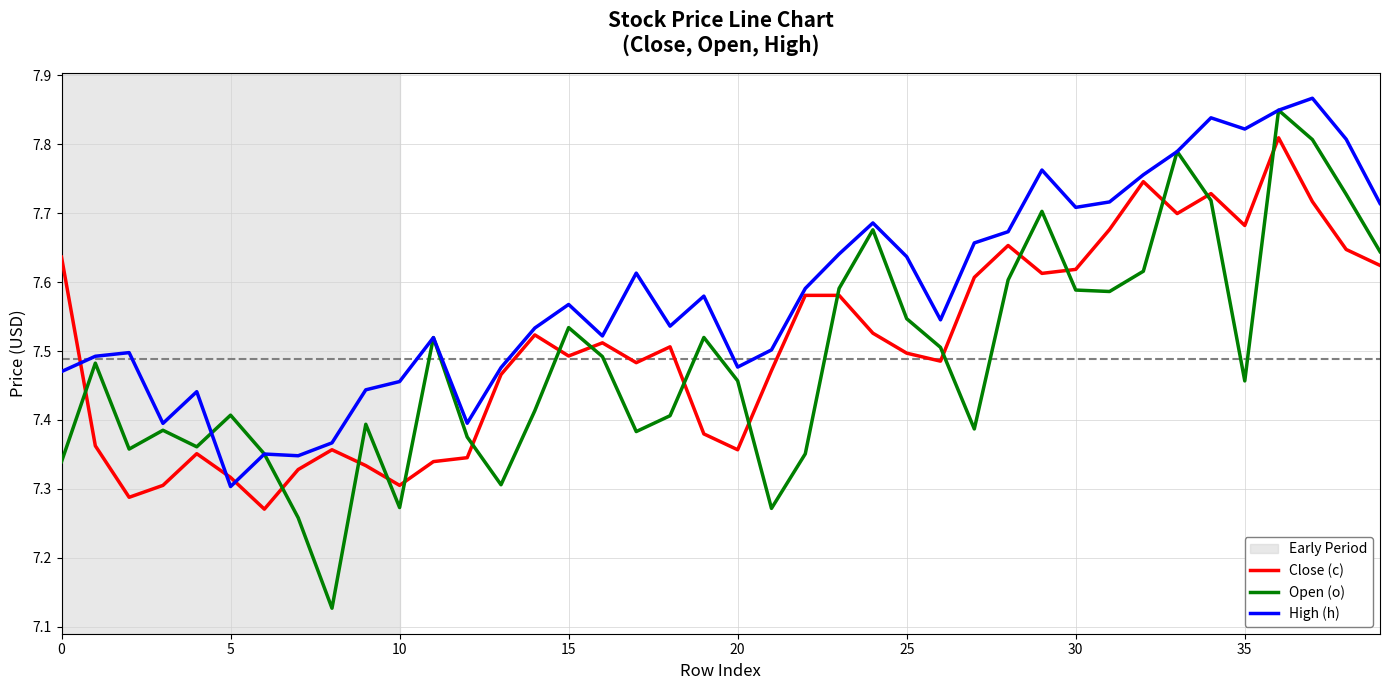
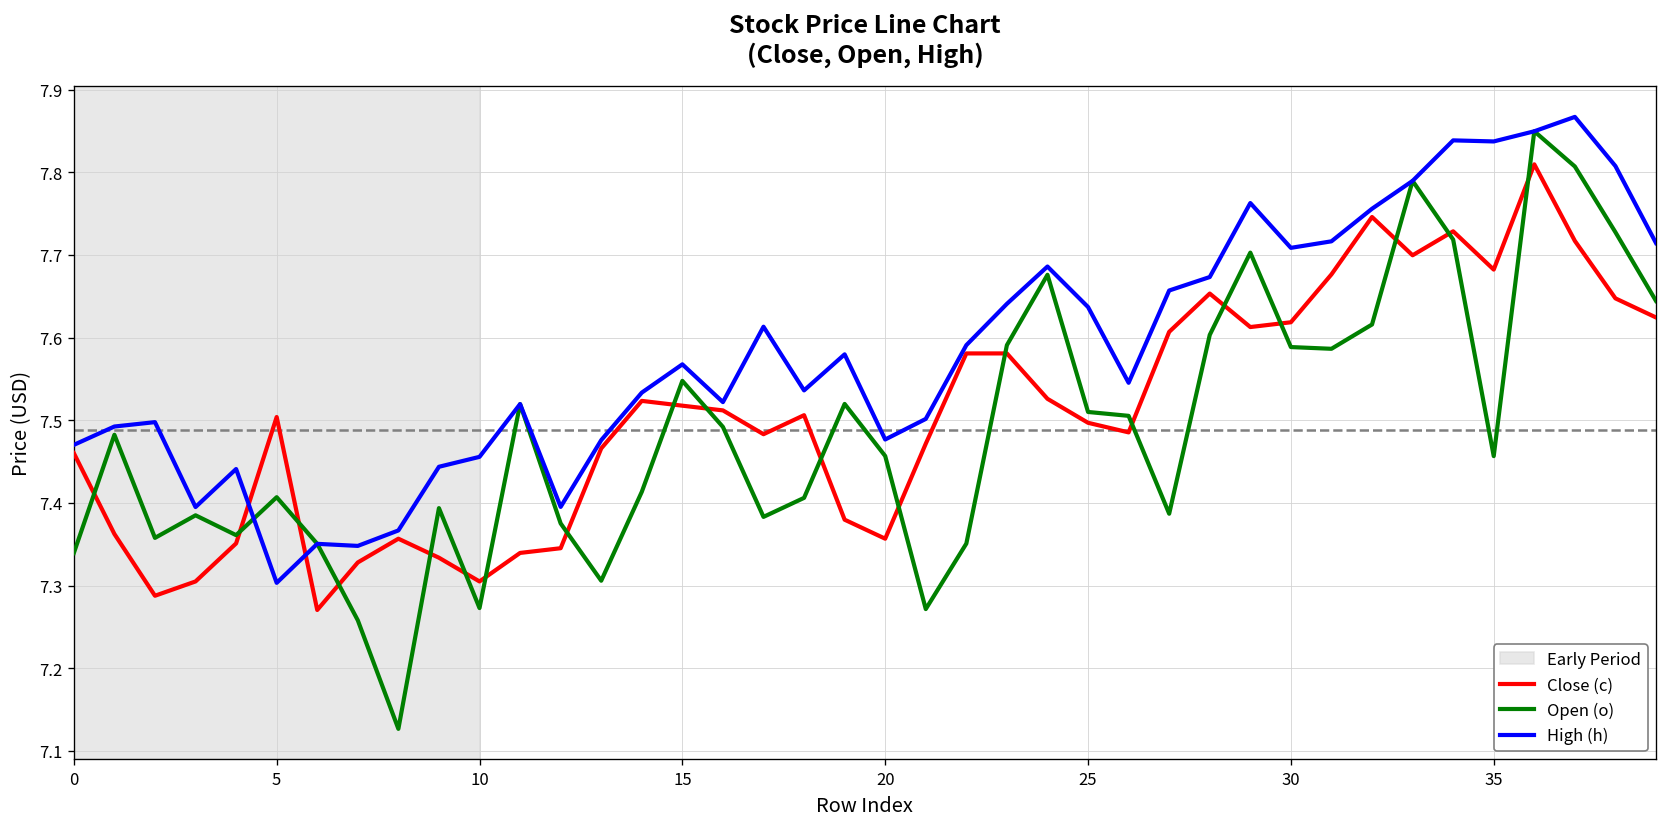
  {
    "Close (c)": {
-     "0": 7.64,
-     "5": 7.32,
+     "0": 7.46,
+     "5": 7.50,
      "10": 7.31,
-     "15": 7.49,
+     "15": 7.52,
      "20": 7.36,
      "25": 7.50,
      "30": 7.62,
      "35": 7.68
    },
    "Open (o)": {
      "0": 7.34,
      "5": 7.41,
      "10": 7.27,
-     "15": 7.53,
+     "15": 7.55,
      "20": 7.46,
-     "25": 7.55,
+     "25": 7.51,
      "30": 7.59,
      "35": 7.46
    },
    "High (h)": {
      "0": 7.47,
      "5": 7.30,
      "10": 7.46,
      "15": 7.57,
      "20": 7.48,
      "25": 7.64,
      "30": 7.71,
-     "35": 7.82
+     "35": 7.84
    }
  }
